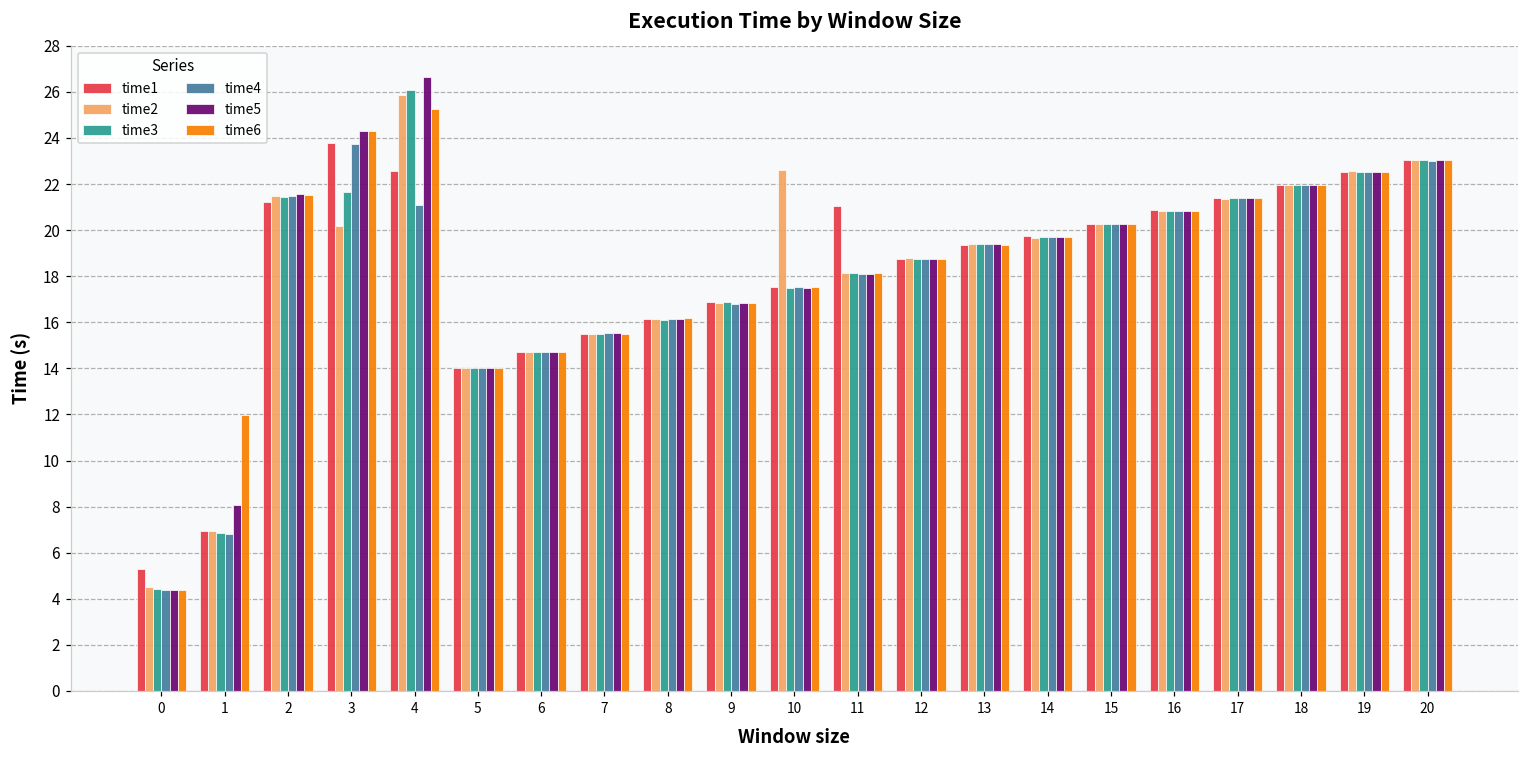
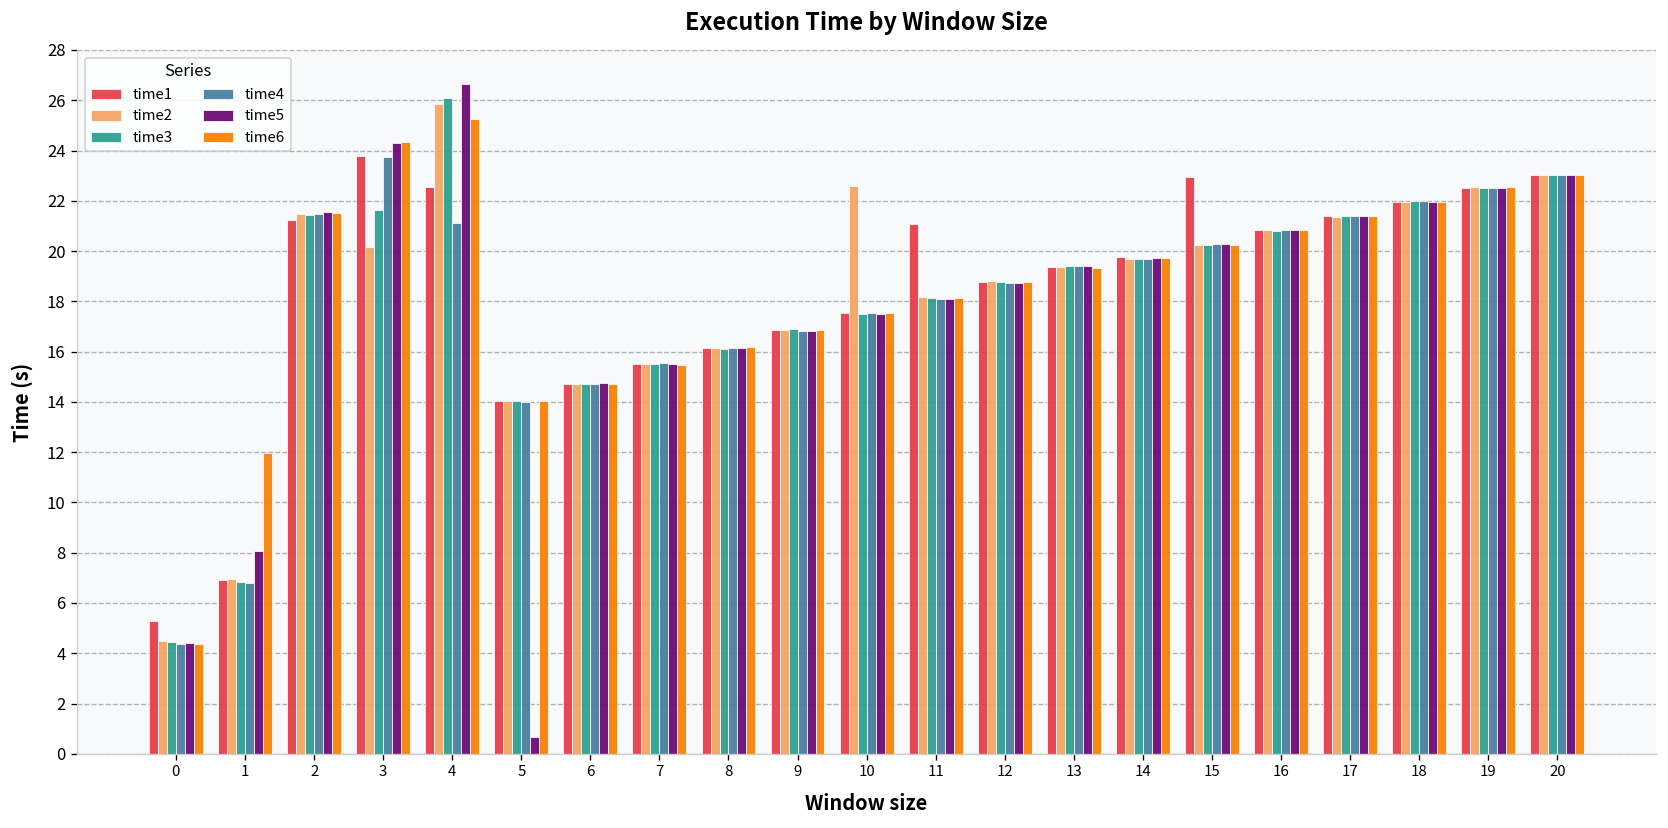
  {
    "time1": {
      "0": 5.3,
      "1": 6.9,
      "2": 21.2,
      "3": 23.8,
      "4": 22.6,
      "5": 14.0,
      "6": 14.7,
      "7": 15.5,
      "8": 16.2,
      "9": 16.9,
      "10": 17.5,
      "11": 21.1,
      "12": 18.8,
      "13": 19.4,
      "14": 19.7,
-     "15": 20.3,
+     "15": 23.0,
      "16": 20.9,
      "17": 21.4,
      "18": 22.0,
      "19": 22.5,
      "20": 23.0
    },
    "time2": {
      "0": 4.5,
      "1": 6.9,
      "2": 21.5,
      "3": 20.2,
      "4": 25.9,
      "5": 14.0,
      "6": 14.7,
      "7": 15.5,
      "8": 16.1,
      "9": 16.9,
      "10": 22.6,
      "11": 18.2,
      "12": 18.8,
      "13": 19.4,
      "14": 19.7,
      "15": 20.2,
      "16": 20.8,
      "17": 21.4,
      "18": 21.9,
      "19": 22.5,
      "20": 23.0
    },
    "time5": {
      "0": 4.4,
      "1": 8.1,
      "2": 21.6,
      "3": 24.3,
      "4": 26.6,
-     "5": 14.0,
+     "5": 0.7,
      "6": 14.7,
      "7": 15.5,
      "8": 16.1,
      "9": 16.8,
      "10": 17.5,
      "11": 18.1,
      "12": 18.7,
      "13": 19.4,
      "14": 19.7,
      "15": 20.3,
      "16": 20.8,
      "17": 21.4,
      "18": 22.0,
      "19": 22.5,
      "20": 23.0
    },
    "time6": {
      "0": 4.4,
      "1": 12.0,
      "2": 21.5,
      "3": 24.3,
      "4": 25.3,
      "5": 14.0,
      "6": 14.7,
      "7": 15.5,
      "8": 16.2,
      "9": 16.9,
      "10": 17.5,
      "11": 18.1,
      "12": 18.8,
      "13": 19.3,
      "14": 19.7,
      "15": 20.3,
      "16": 20.8,
      "17": 21.4,
      "18": 22.0,
      "19": 22.5,
      "20": 23.0
    }
  }
